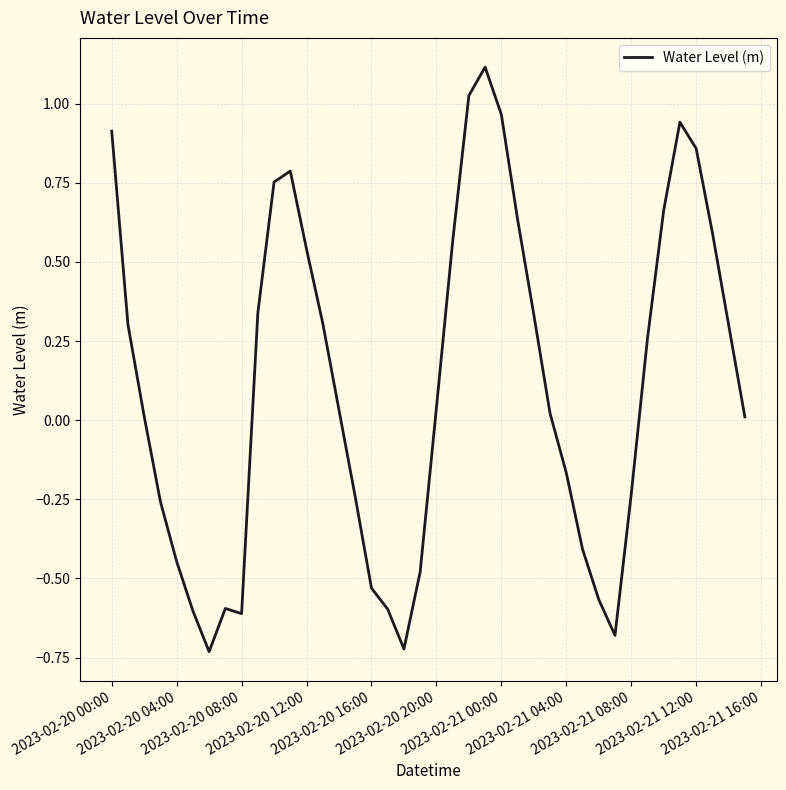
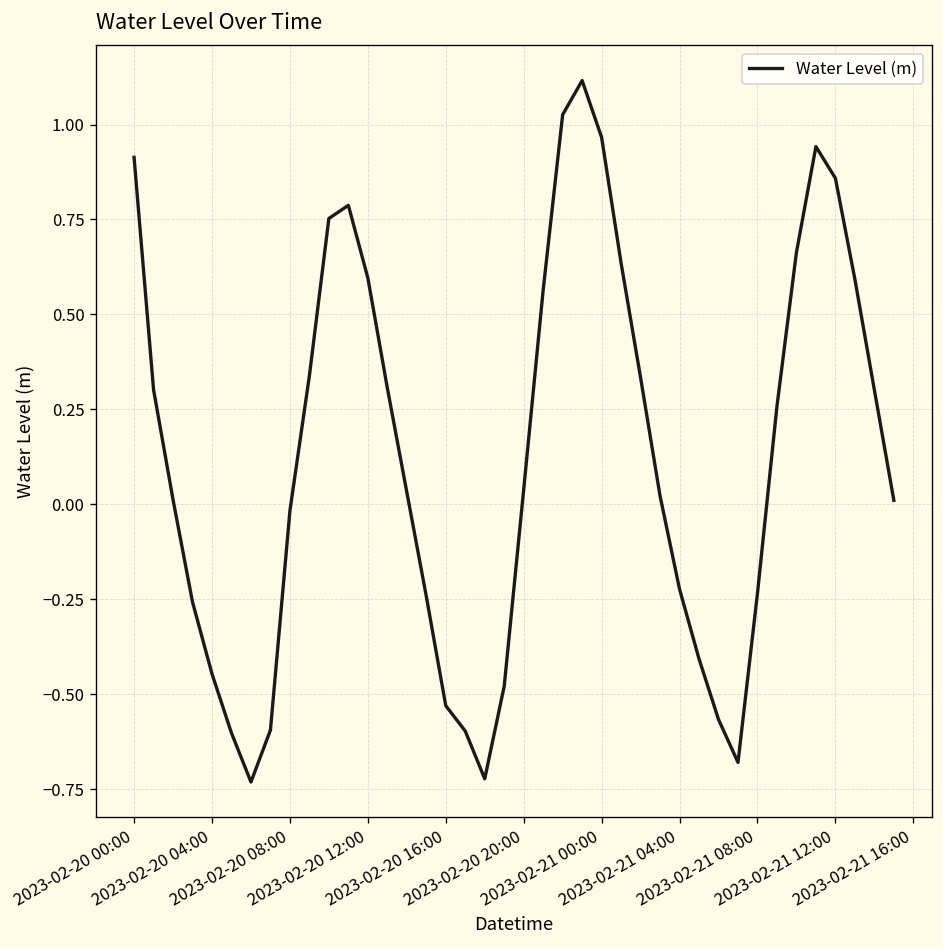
  {
    "2023-02-20 00:00": 0.91,
    "2023-02-20 04:00": -0.45,
-   "2023-02-20 08:00": -0.61,
-   "2023-02-20 12:00": 0.54,
+   "2023-02-20 08:00": -0.02,
+   "2023-02-20 12:00": 0.60,
    "2023-02-20 16:00": -0.53,
    "2023-02-20 20:00": 0.04,
    "2023-02-21 00:00": 0.97,
-   "2023-02-21 04:00": -0.17,
+   "2023-02-21 04:00": -0.22,
    "2023-02-21 08:00": -0.23,
    "2023-02-21 12:00": 0.86
  }
